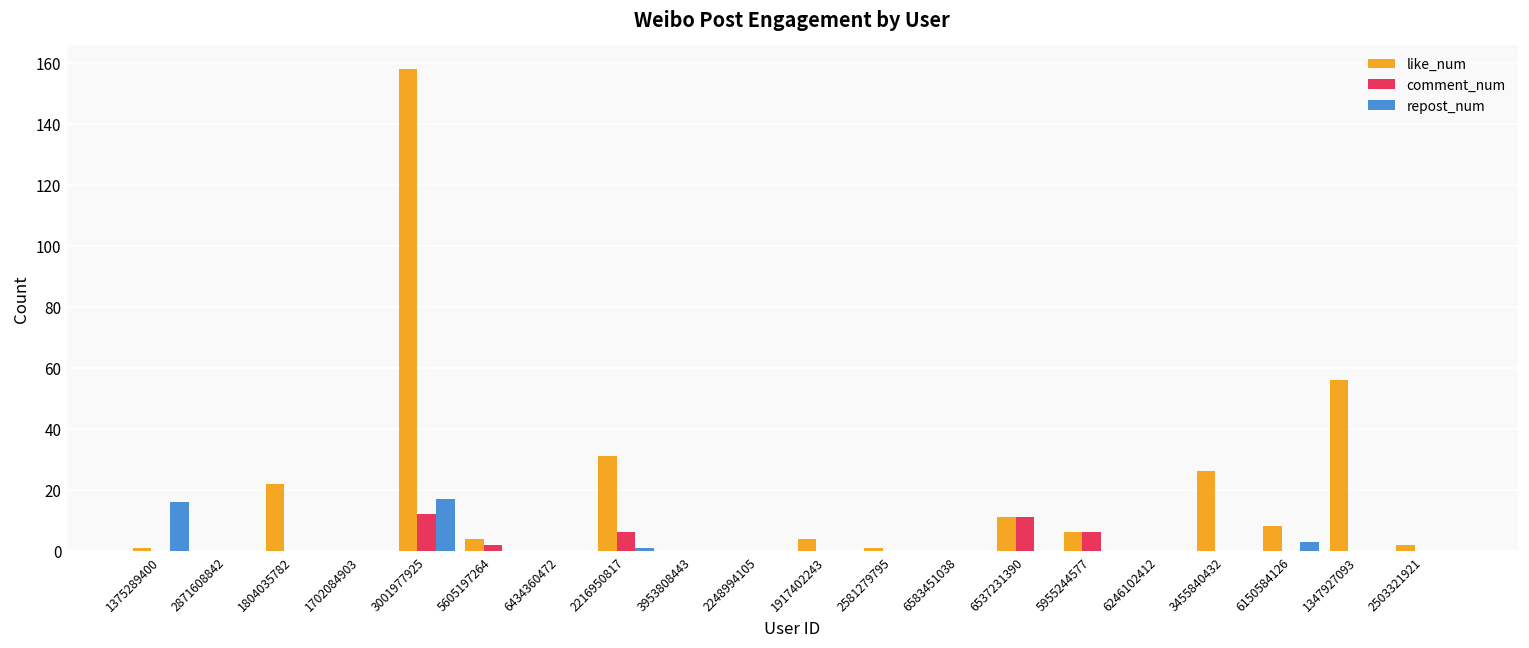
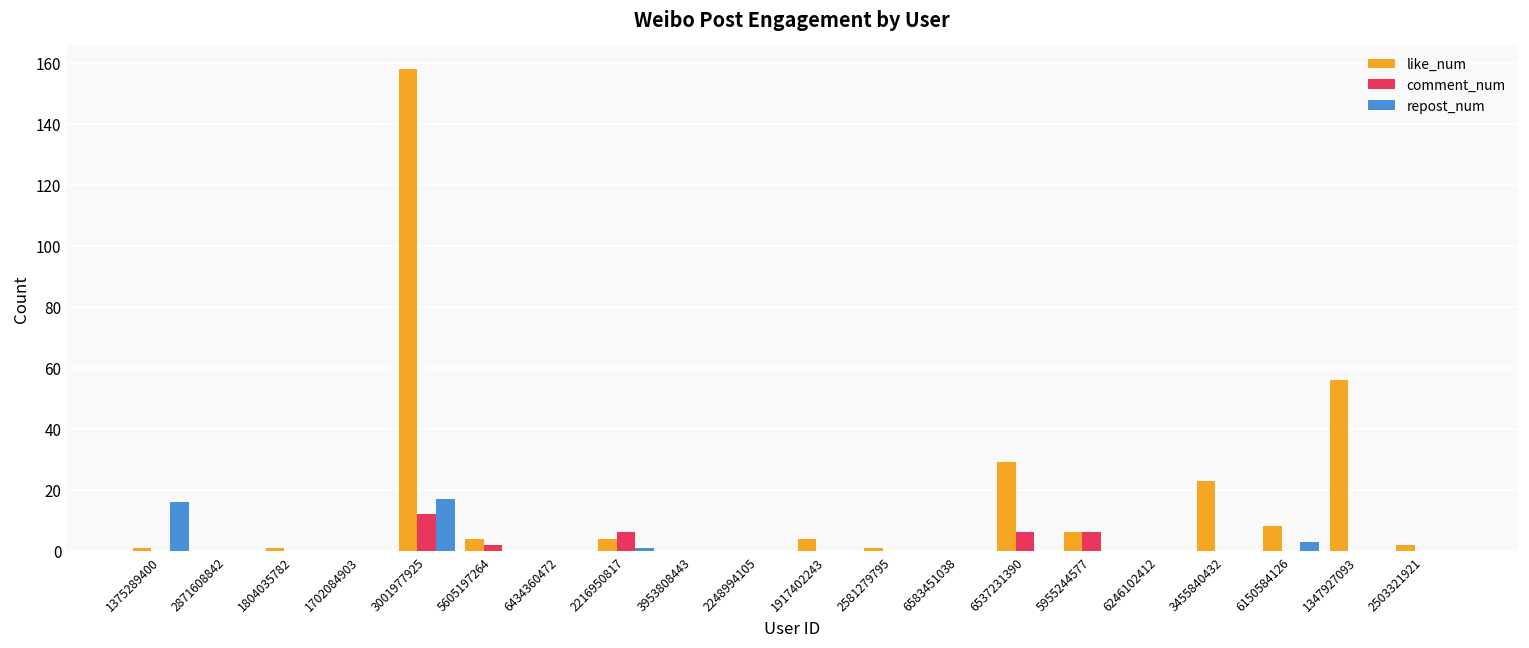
  {
    "like_num": {
      "1375289400": 1,
      "2871608842": 0,
-     "1804035782": 22,
+     "1804035782": 1,
      "1702084903": 0,
      "3001977925": 158,
      "5605197264": 4,
      "6434360472": 0,
-     "2216950817": 31,
+     "2216950817": 4,
      "3953808443": 0,
      "2248994105": 0,
      "1917402243": 4,
      "2581279795": 1,
      "6583451038": 0,
-     "6537231390": 11,
+     "6537231390": 29,
      "5955244577": 6,
      "6246102412": 0,
-     "3455840432": 26,
+     "3455840432": 23,
      "6150584126": 8,
      "1347927093": 56,
      "2503321921": 2
    },
    "comment_num": {
      "1375289400": 0,
      "2871608842": 0,
      "1804035782": 0,
      "1702084903": 0,
      "3001977925": 12,
      "5605197264": 2,
      "6434360472": 0,
      "2216950817": 6,
      "3953808443": 0,
      "2248994105": 0,
      "1917402243": 0,
      "2581279795": 0,
      "6583451038": 0,
-     "6537231390": 11,
+     "6537231390": 6,
      "5955244577": 6,
      "6246102412": 0,
      "3455840432": 0,
      "6150584126": 0,
      "1347927093": 0,
      "2503321921": 0
    },
    "repost_num": {
      "1375289400": 16,
      "2871608842": 0,
      "1804035782": 0,
      "1702084903": 0,
      "3001977925": 17,
      "5605197264": 0,
      "6434360472": 0,
      "2216950817": 1,
      "3953808443": 0,
      "2248994105": 0,
      "1917402243": 0,
      "2581279795": 0,
      "6583451038": 0,
      "6537231390": 0,
      "5955244577": 0,
      "6246102412": 0,
      "3455840432": 0,
      "6150584126": 3,
      "1347927093": 0,
      "2503321921": 0
    }
  }
